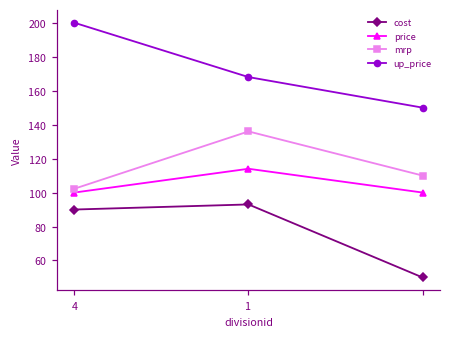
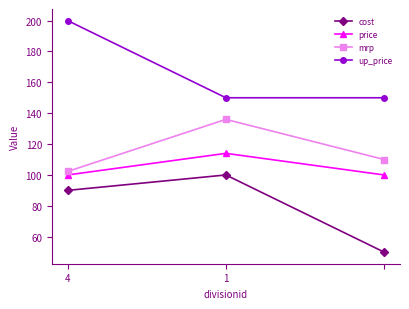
  {
    "cost": {
      "4": 90,
-     "1": 93
+     "1": 100
    },
    "price": {
      "4": 100,
      "1": 114
    },
    "mrp": {
      "4": 102,
      "1": 136
    },
    "up_price": {
      "4": 200,
-     "1": 168
+     "1": 150
    }
  }
